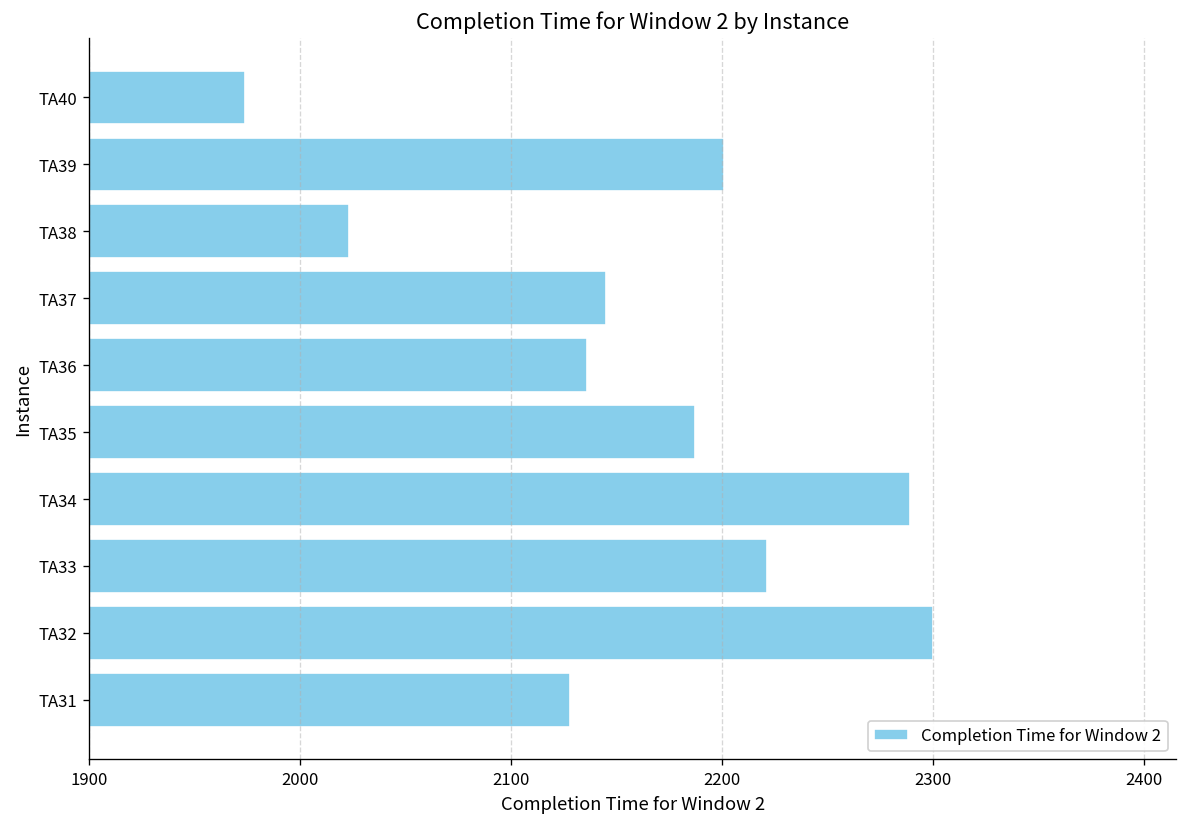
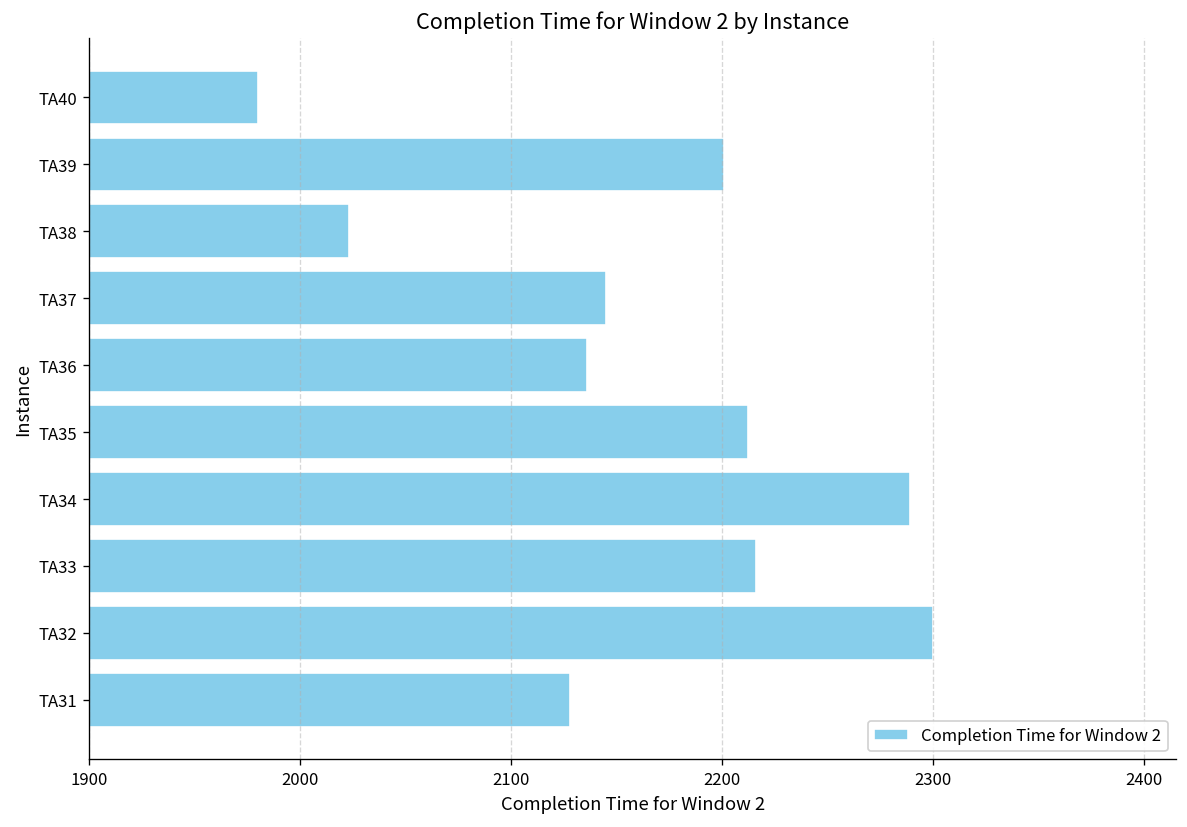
  {
-   "TA40": 1974,
+   "TA40": 1980,
    "TA39": 2201,
    "TA38": 2023,
    "TA37": 2145,
    "TA36": 2136,
-   "TA35": 2187,
+   "TA35": 2212,
    "TA34": 2289,
-   "TA33": 2221,
+   "TA33": 2216,
    "TA32": 2300,
    "TA31": 2128
  }
